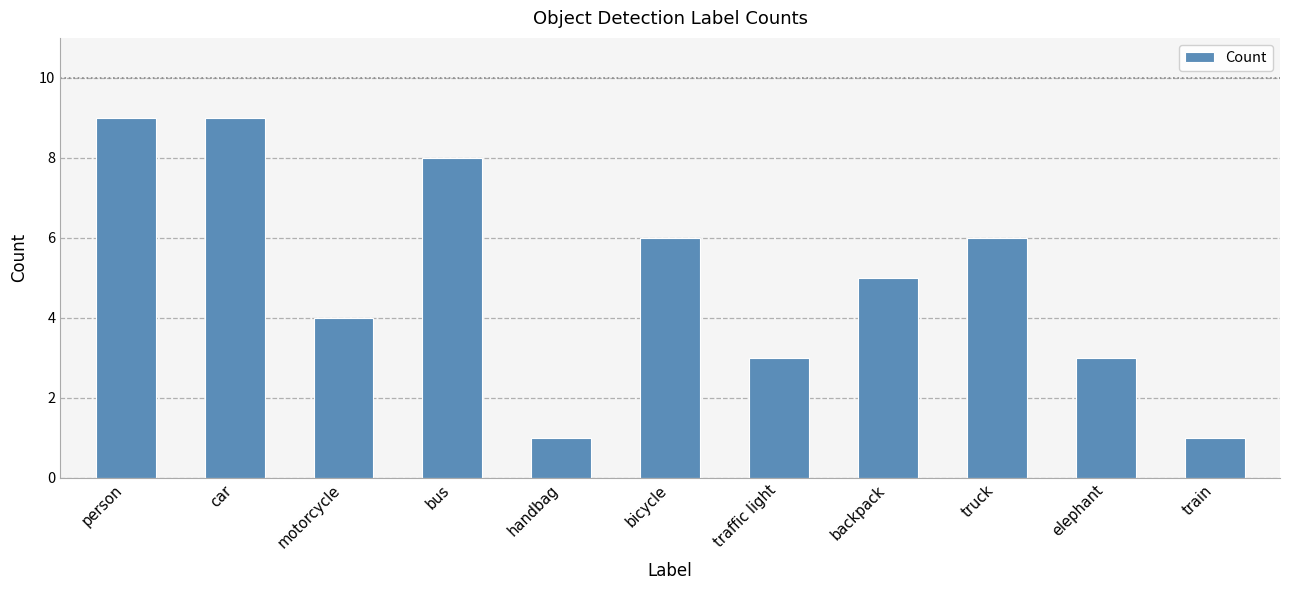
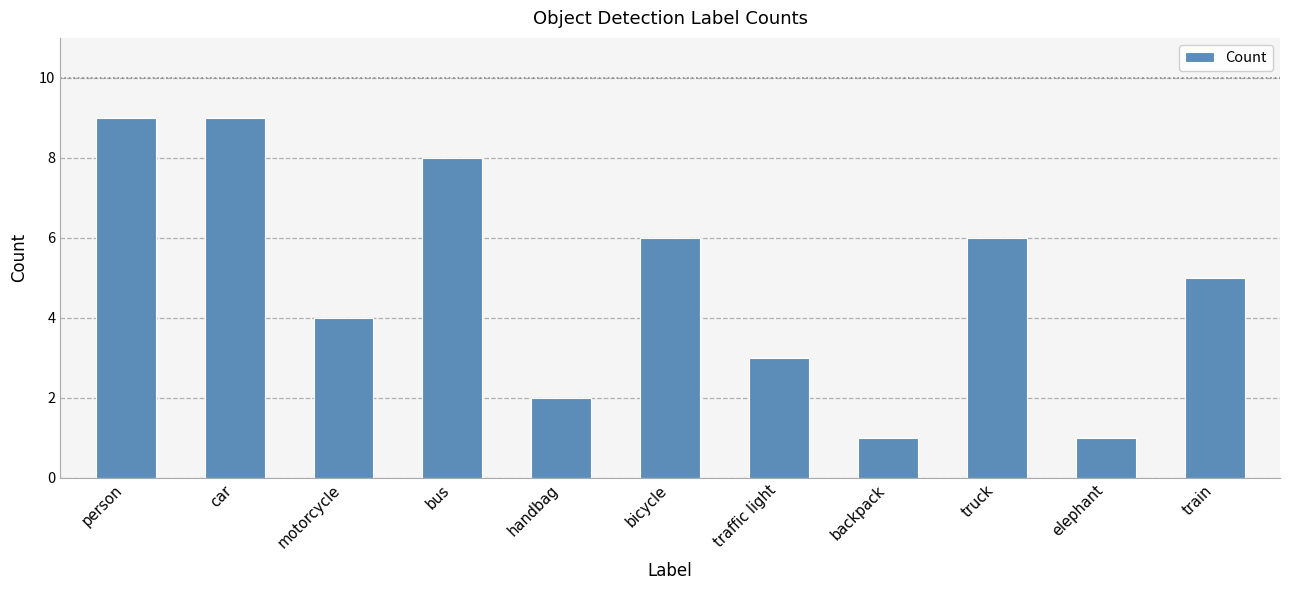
  {
    "person": 9,
    "car": 9,
    "motorcycle": 4,
    "bus": 8,
-   "handbag": 1,
+   "handbag": 2,
    "bicycle": 6,
    "traffic light": 3,
-   "backpack": 5,
+   "backpack": 1,
    "truck": 6,
-   "elephant": 3,
-   "train": 1
+   "elephant": 1,
+   "train": 5
  }
